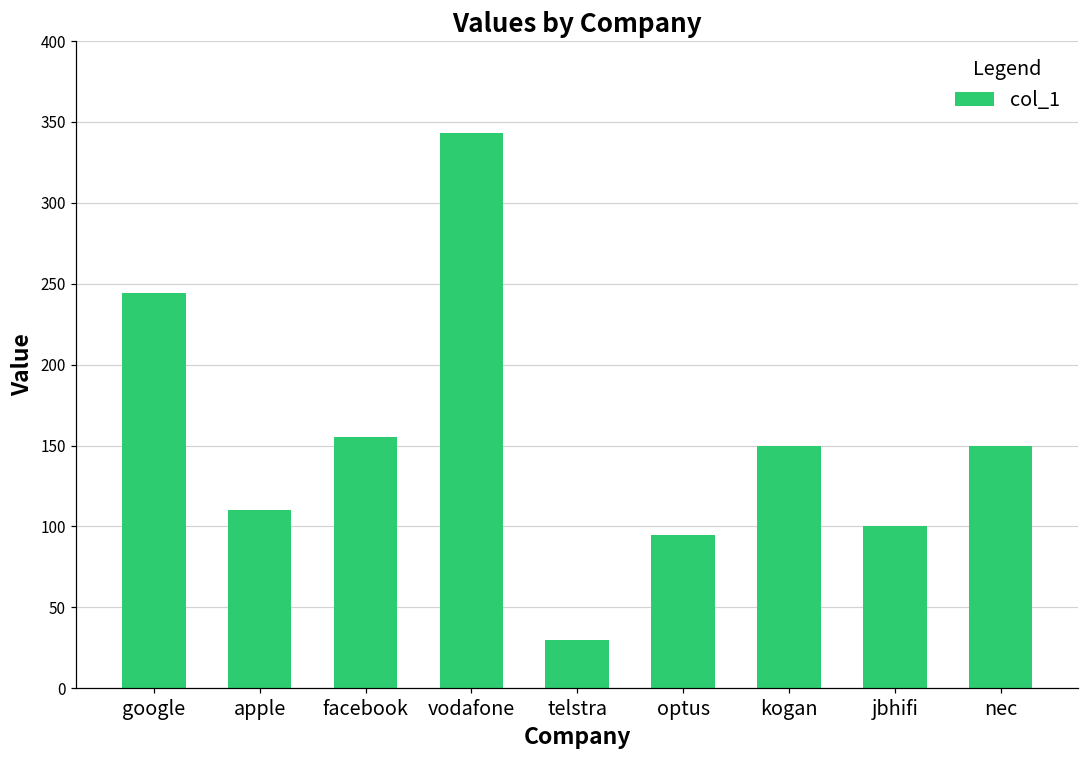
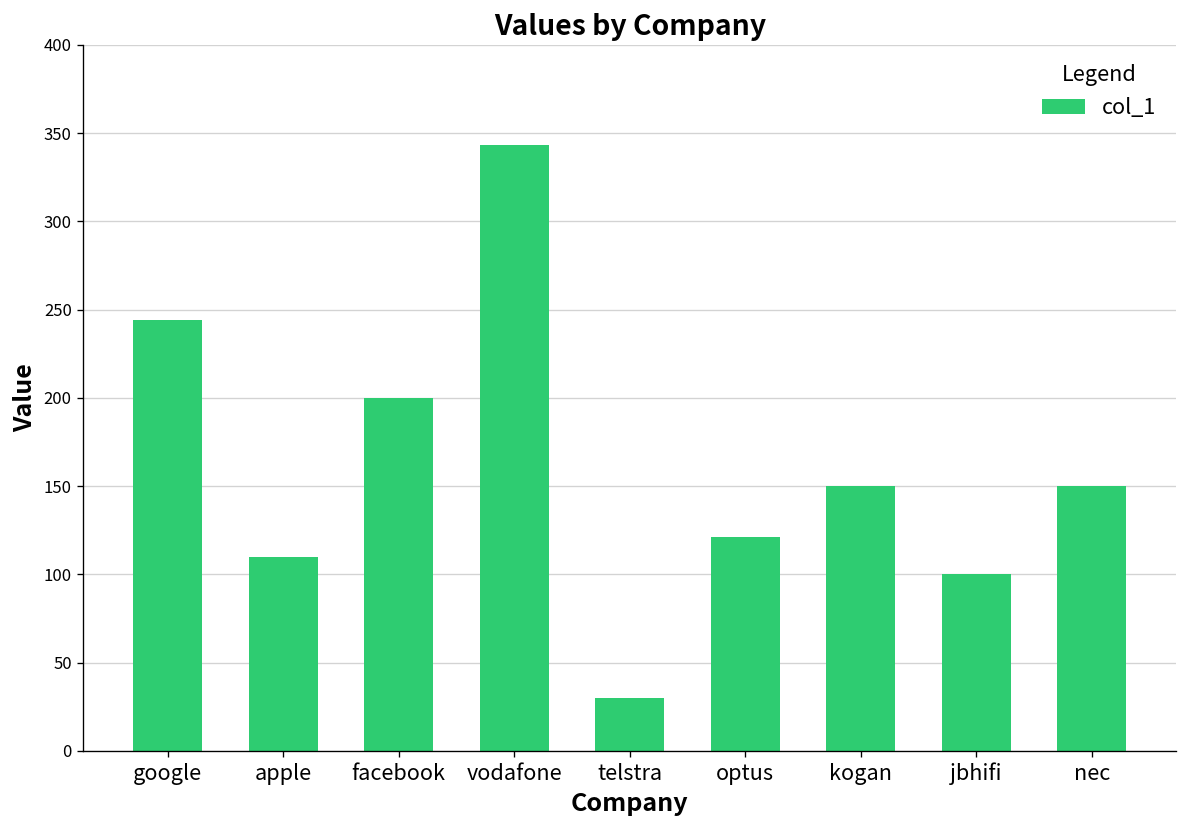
  {
    "google": 244,
    "apple": 110,
-   "facebook": 155,
+   "facebook": 200,
    "vodafone": 343,
    "telstra": 30,
-   "optus": 95,
+   "optus": 121,
    "kogan": 150,
    "jbhifi": 100,
    "nec": 150
  }
